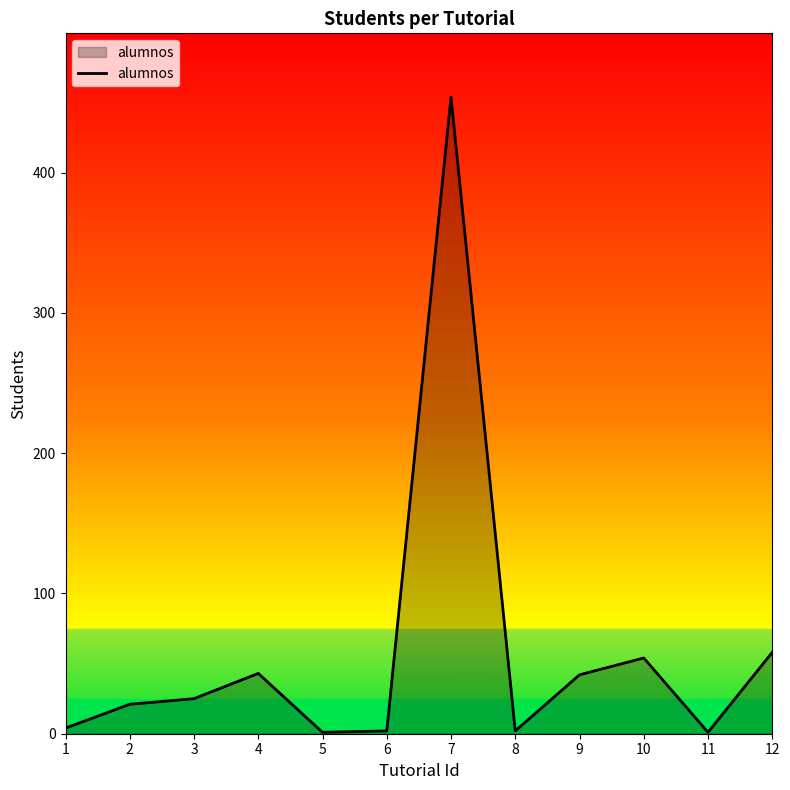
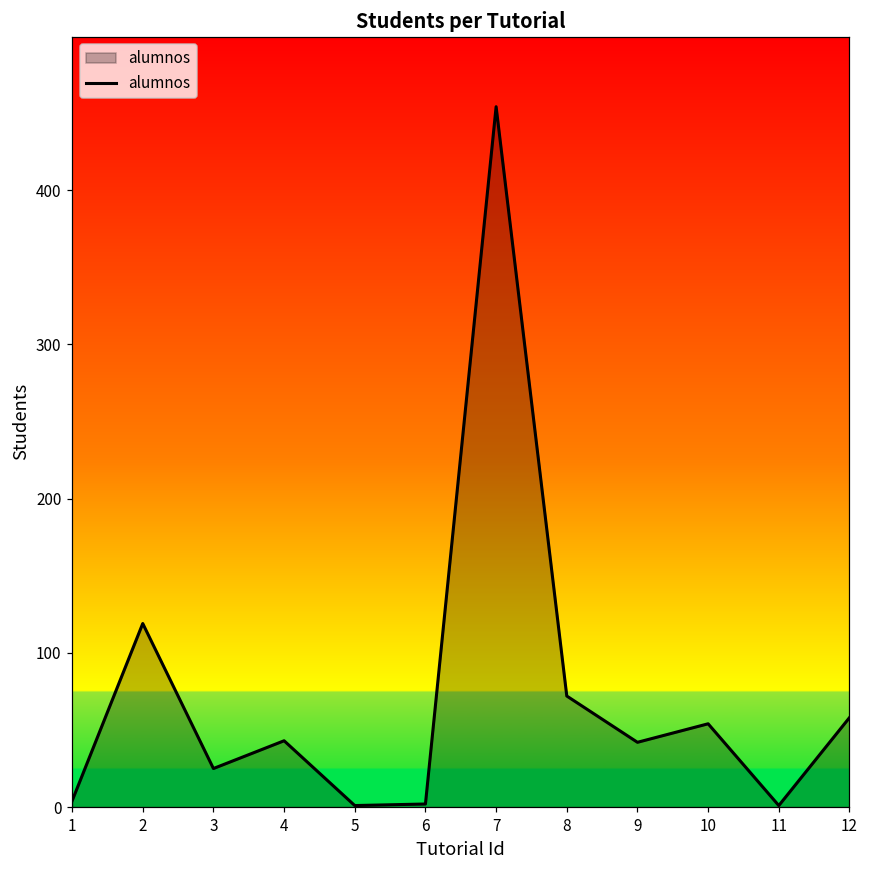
  {
    "1": 4,
-   "2": 21,
+   "2": 119,
    "3": 25,
    "4": 43,
    "5": 1,
    "6": 2,
    "7": 454,
-   "8": 2,
+   "8": 72,
    "9": 42,
    "10": 54,
    "11": 1,
    "12": 58
  }
